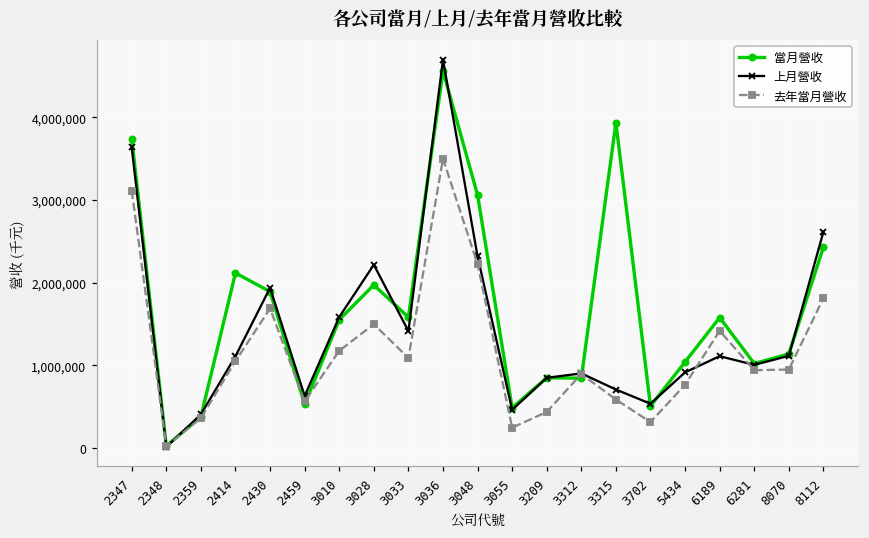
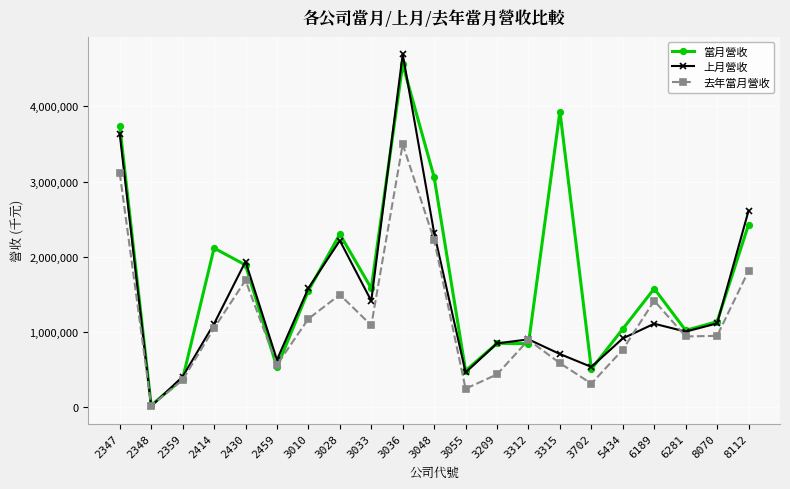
  {
    "當月營收": {
      "2347": "3,700,000",
      "2414": "2,100,000",
      "2430": "1,900,000",
-     "3028": "2,000,000",
+     "3028": "2,300,000",
      "3033": "1,600,000",
      "3036": "4,600,000",
      "3048": "3,100,000",
      "3312": "800,000",
      "3315": "3,900,000",
      "5434": "1,000,000",
      "6189": "1,600,000",
      "8112": "2,400,000"
    },
    "上月營收": {
      "2347": "3,600,000",
      "2414": "1,100,000",
      "2430": "1,900,000",
      "2459": "600,000",
      "3028": "2,200,000",
      "3033": "1,400,000",
      "3036": "4,700,000",
      "3048": "2,300,000",
      "3315": "700,000",
      "5434": "900,000",
      "6189": "1,100,000",
      "8112": "2,600,000"
    },
    "去年當月營收": {
      "2347": "3,100,000",
      "2414": "1,100,000",
      "2430": "1,700,000",
      "3010": "1,200,000",
      "3028": "1,500,000",
      "3033": "1,100,000",
      "3036": "3,500,000",
      "3048": "2,200,000",
      "3055": "200,000",
      "3209": "400,000",
      "3315": "600,000",
      "3702": "300,000",
      "5434": "800,000",
      "6189": "1,400,000",
      "6281": "900,000",
      "8070": "900,000",
      "8112": "1,800,000"
    }
  }
